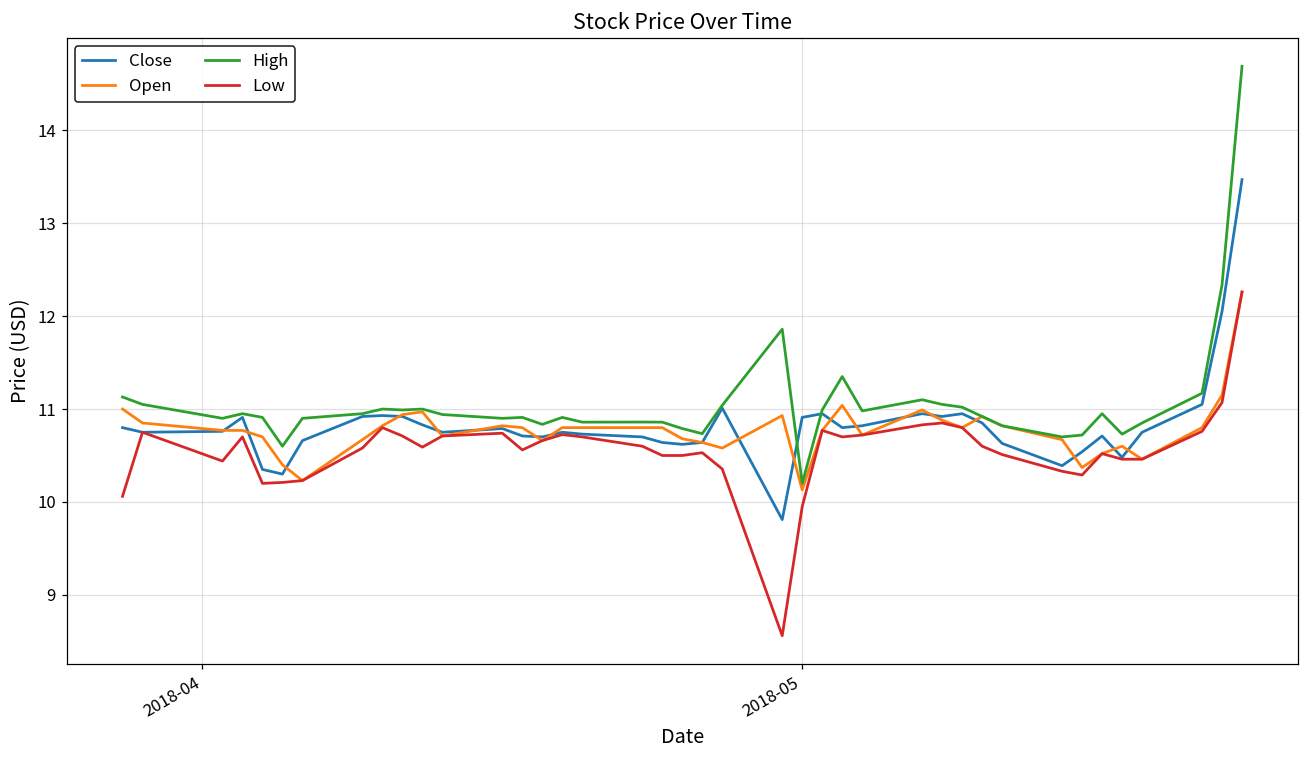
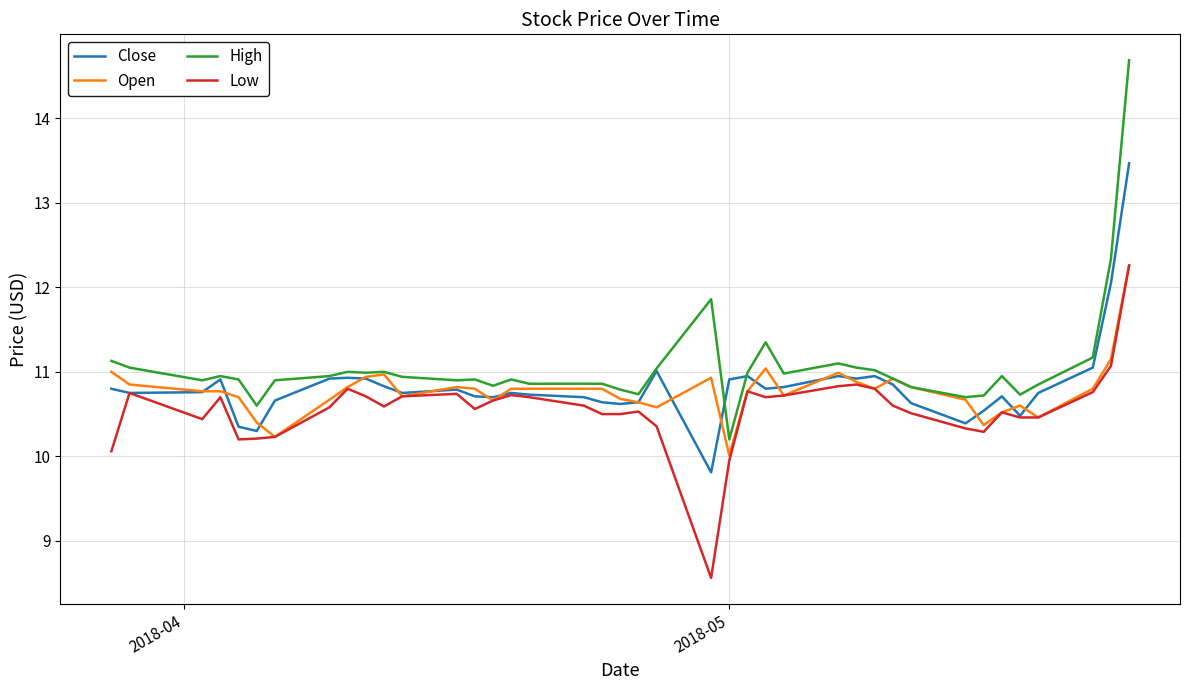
  {
    "Close": {
      "2018-05": 10.9
    },
    "Open": {
-     "2018-05": 10.1
+     "2018-05": 10.0
    },
    "High": {
      "2018-05": 10.2
    },
    "Low": {
      "2018-05": 10.0
    }
  }
